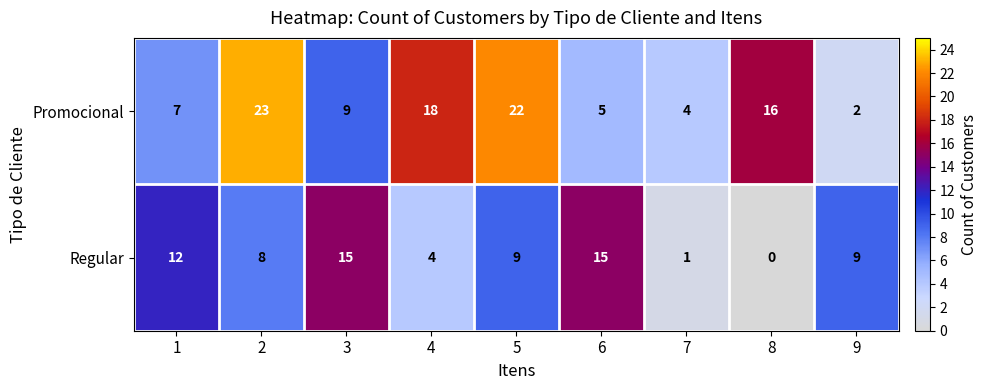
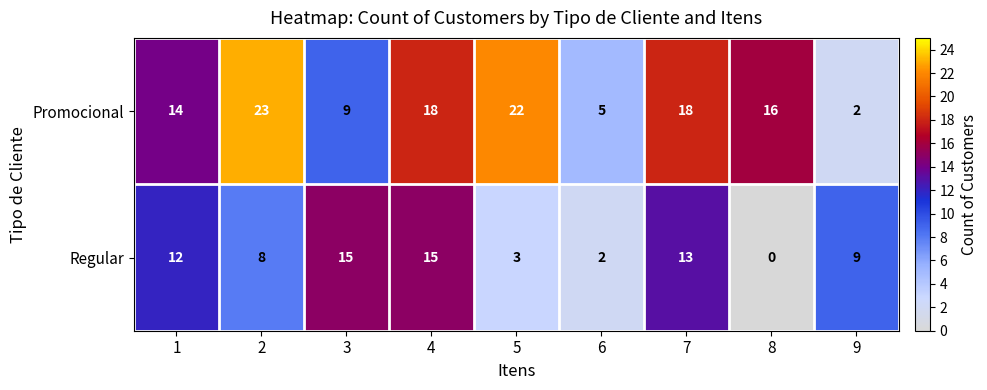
  {
    "Promocional": {
-     "1": 7,
+     "1": 14,
      "2": 23,
      "3": 9,
      "4": 18,
      "5": 22,
      "6": 5,
-     "7": 4,
+     "7": 18,
      "8": 16,
      "9": 2
    },
    "Regular": {
      "1": 12,
      "2": 8,
      "3": 15,
-     "4": 4,
-     "5": 9,
-     "6": 15,
-     "7": 1,
+     "4": 15,
+     "5": 3,
+     "6": 2,
+     "7": 13,
      "8": 0,
      "9": 9
    }
  }
